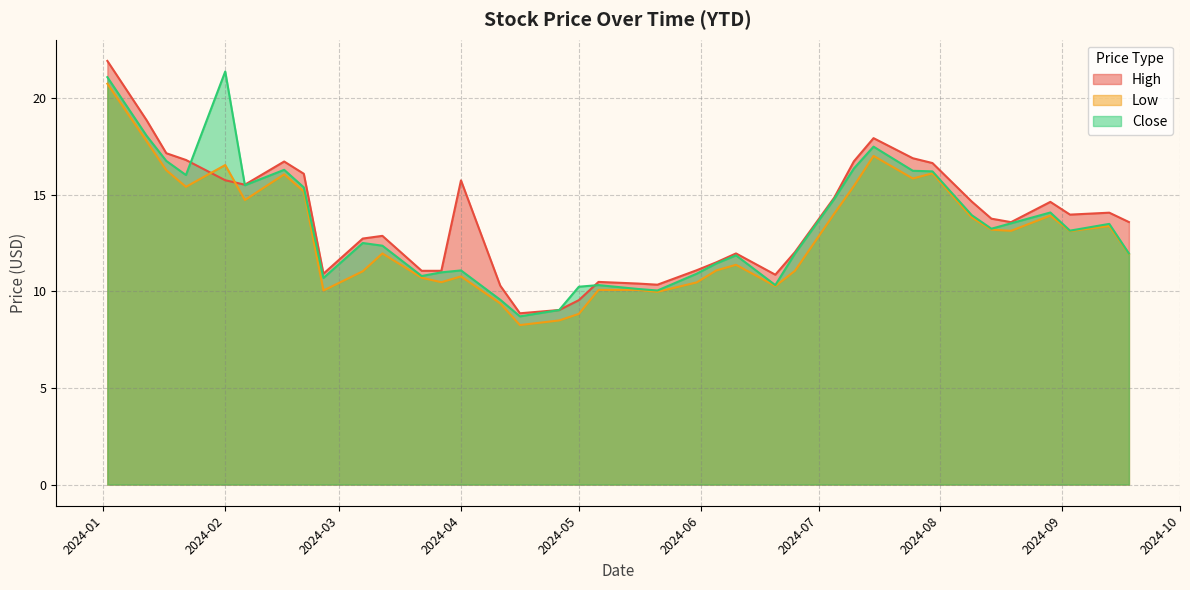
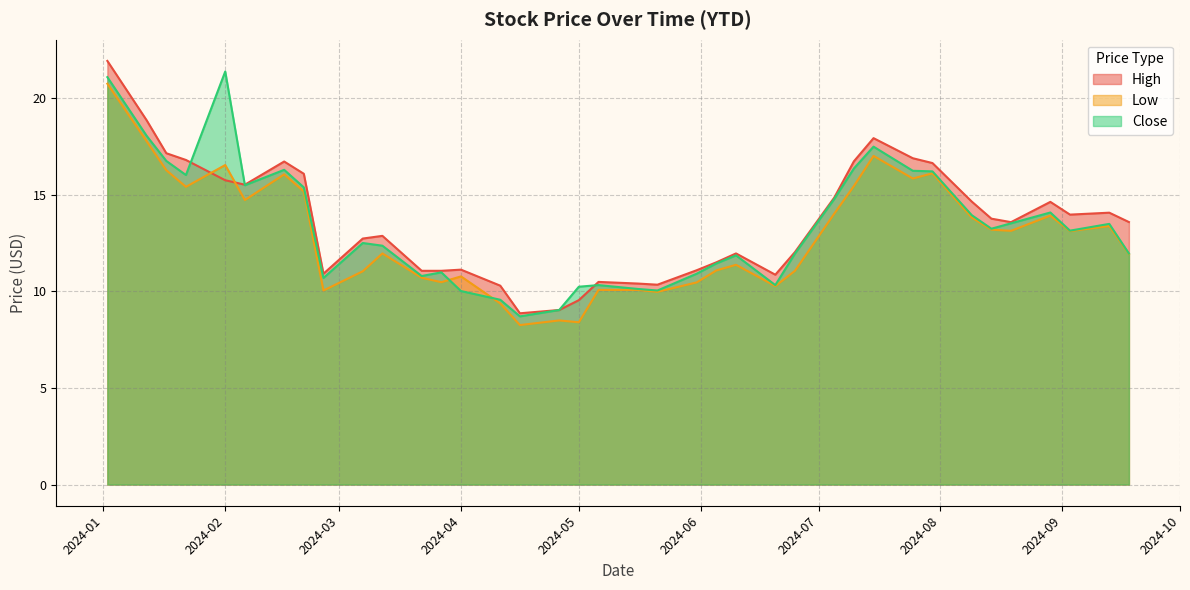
  {
    "High": {
      "2024-02": 15.8,
-     "2024-04": 15.8,
+     "2024-04": 11.1,
      "2024-05": 9.6
    },
    "Low": {
      "2024-02": 16.5,
      "2024-04": 10.8,
-     "2024-05": 8.8
+     "2024-05": 8.4
    },
    "Close": {
      "2024-02": 21.4,
-     "2024-04": 11.1,
+     "2024-04": 10.0,
      "2024-05": 10.2
    }
  }
